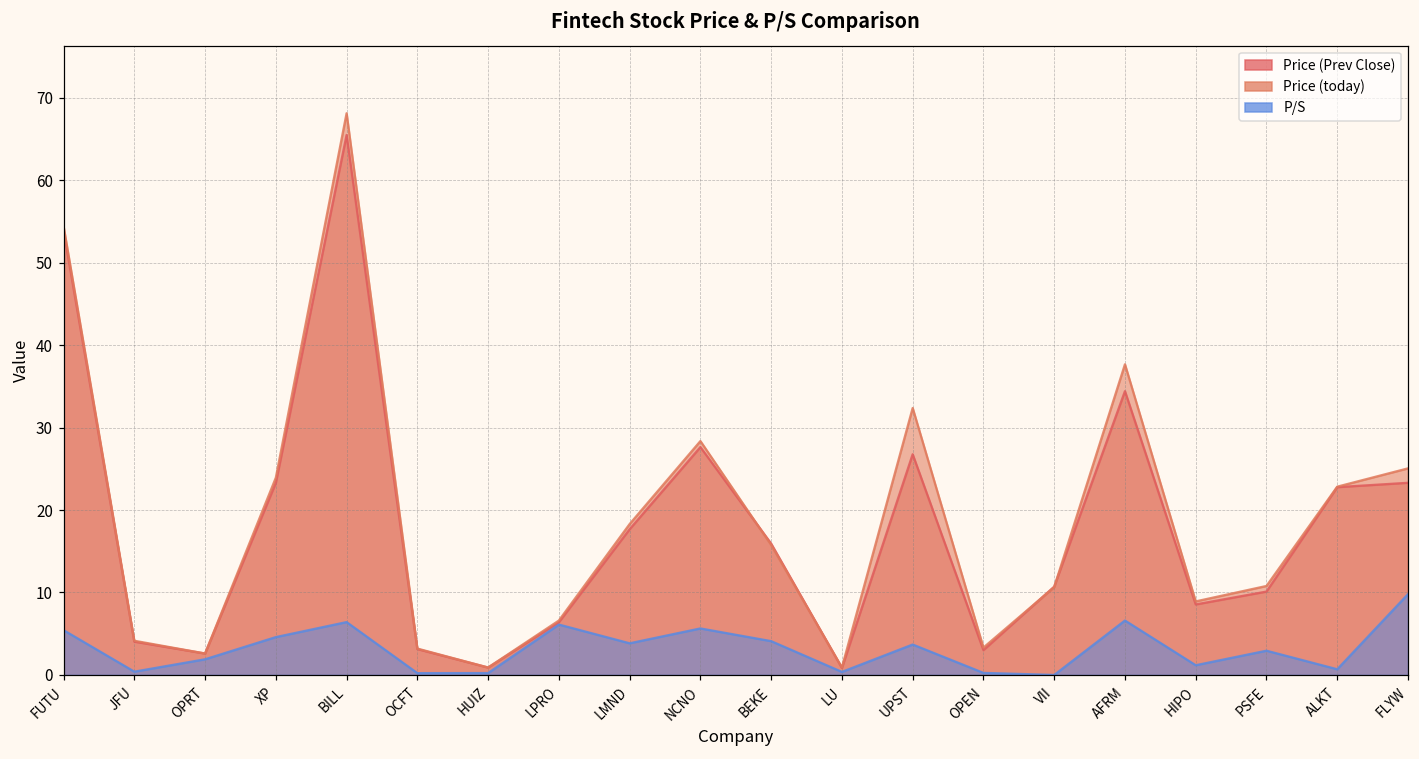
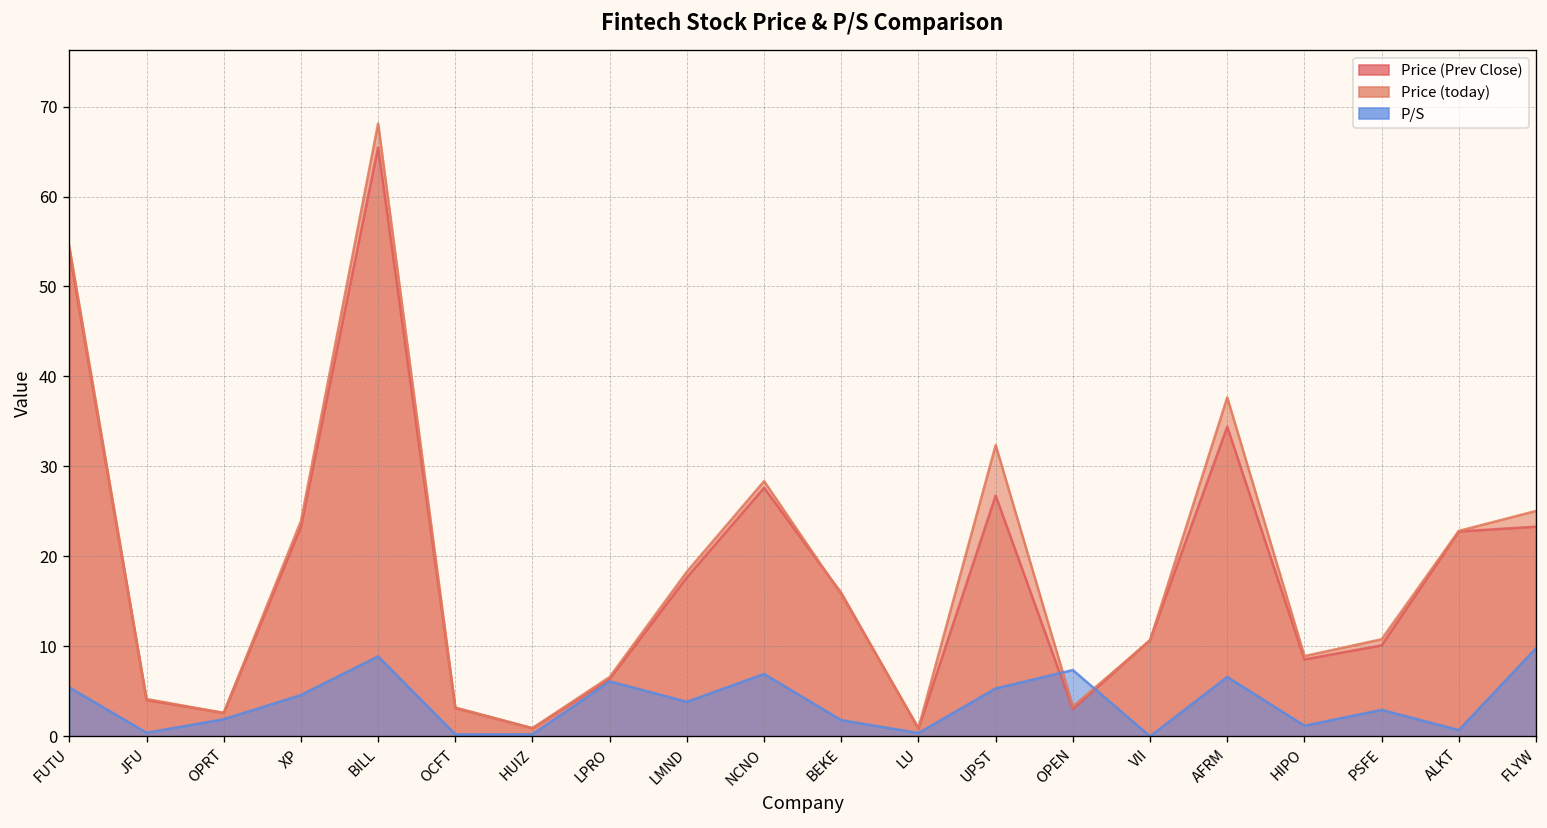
  {
    "P/S": {
      "FUTU": 5,
      "JFU": 0,
      "OPRT": 2,
      "XP": 5,
-     "BILL": 6,
+     "BILL": 9,
      "OCFT": 0,
      "HUIZ": 0,
      "LMND": 4,
-     "NCNO": 6,
-     "BEKE": 4,
+     "NCNO": 7,
+     "BEKE": 2,
      "LU": 0,
-     "UPST": 4,
-     "OPEN": 0,
+     "UPST": 5,
+     "OPEN": 7,
      "VII": 0,
      "AFRM": 7,
      "HIPO": 1,
      "PSFE": 3,
      "ALKT": 1,
      "FLYW": 10
    }
  }
